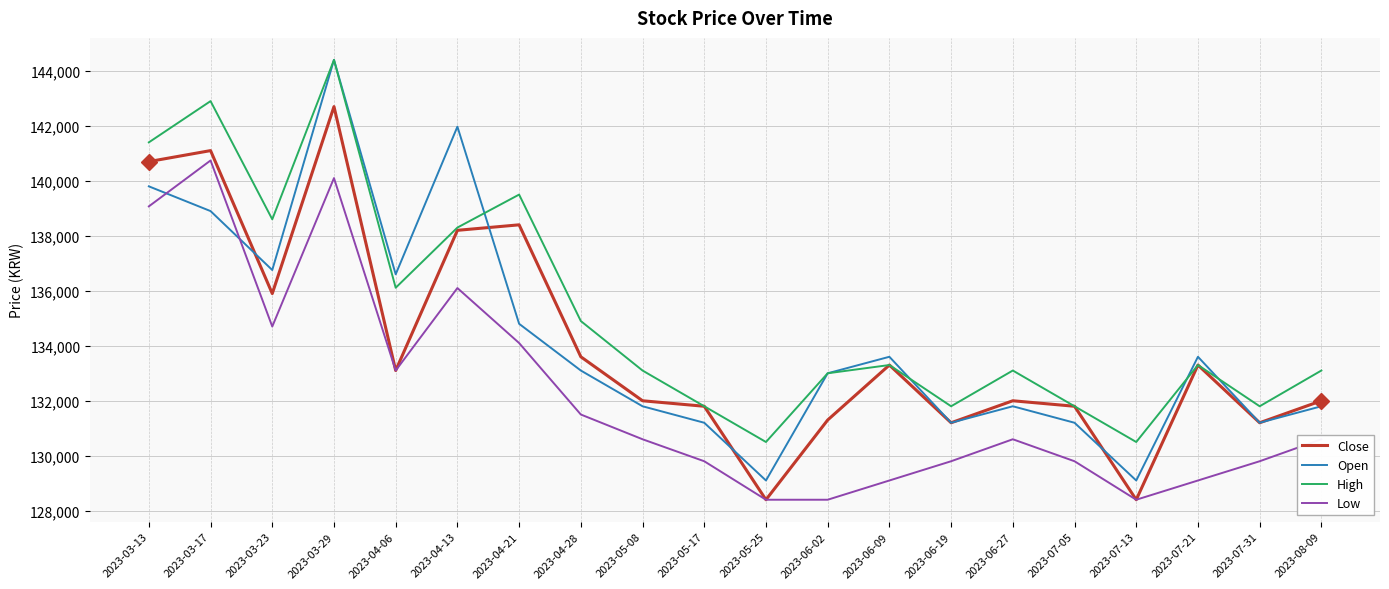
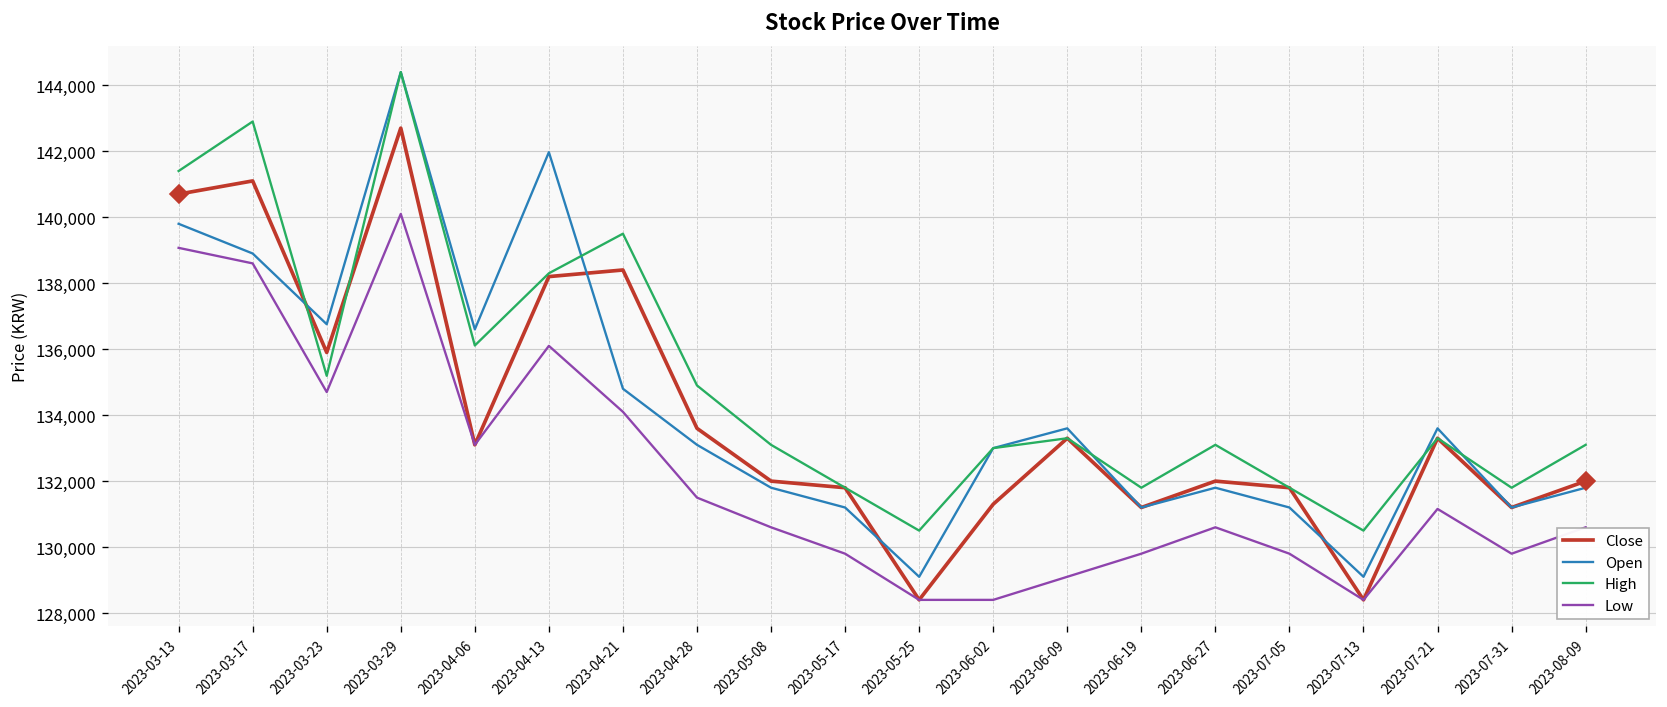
  {
    "Open": {
      "2023-03-13": "139,800",
      "2023-03-17": "138,900",
      "2023-03-23": "136,800",
      "2023-04-06": "136,600",
      "2023-04-13": "142,000",
      "2023-04-21": "134,800",
      "2023-04-28": "133,100",
      "2023-05-08": "131,800",
      "2023-05-17": "131,200",
      "2023-05-25": "129,100",
      "2023-06-09": "133,600",
      "2023-06-27": "131,800",
      "2023-07-05": "131,200",
      "2023-07-13": "129,100",
      "2023-07-21": "133,600",
      "2023-08-09": "131,800"
    },
    "High": {
      "2023-03-13": "141,400",
      "2023-03-17": "142,900",
-     "2023-03-23": "138,600",
+     "2023-03-23": "135,200",
      "2023-04-06": "136,100",
      "2023-04-13": "138,300",
      "2023-04-21": "139,500",
      "2023-04-28": "134,900",
      "2023-05-08": "133,100",
      "2023-05-25": "130,500",
      "2023-06-19": "131,800",
      "2023-06-27": "133,100",
      "2023-07-13": "130,500",
      "2023-07-31": "131,800",
      "2023-08-09": "133,100"
    },
    "Low": {
      "2023-03-13": "139,100",
-     "2023-03-17": "140,700",
+     "2023-03-17": "138,600",
      "2023-03-23": "134,700",
      "2023-03-29": "140,100",
      "2023-04-13": "136,100",
      "2023-04-21": "134,100",
      "2023-04-28": "131,500",
      "2023-05-08": "130,600",
      "2023-05-17": "129,800",
      "2023-06-02": "128,400",
      "2023-06-09": "129,100",
      "2023-06-19": "129,800",
      "2023-06-27": "130,600",
      "2023-07-05": "129,800",
-     "2023-07-21": "129,100",
+     "2023-07-21": "131,200",
      "2023-07-31": "129,800"
    }
  }
